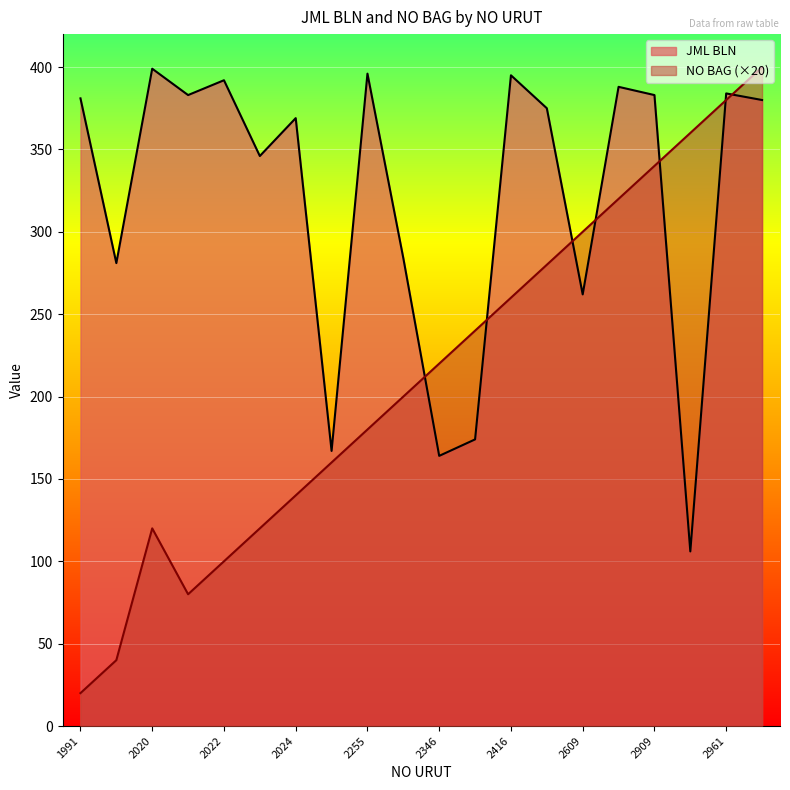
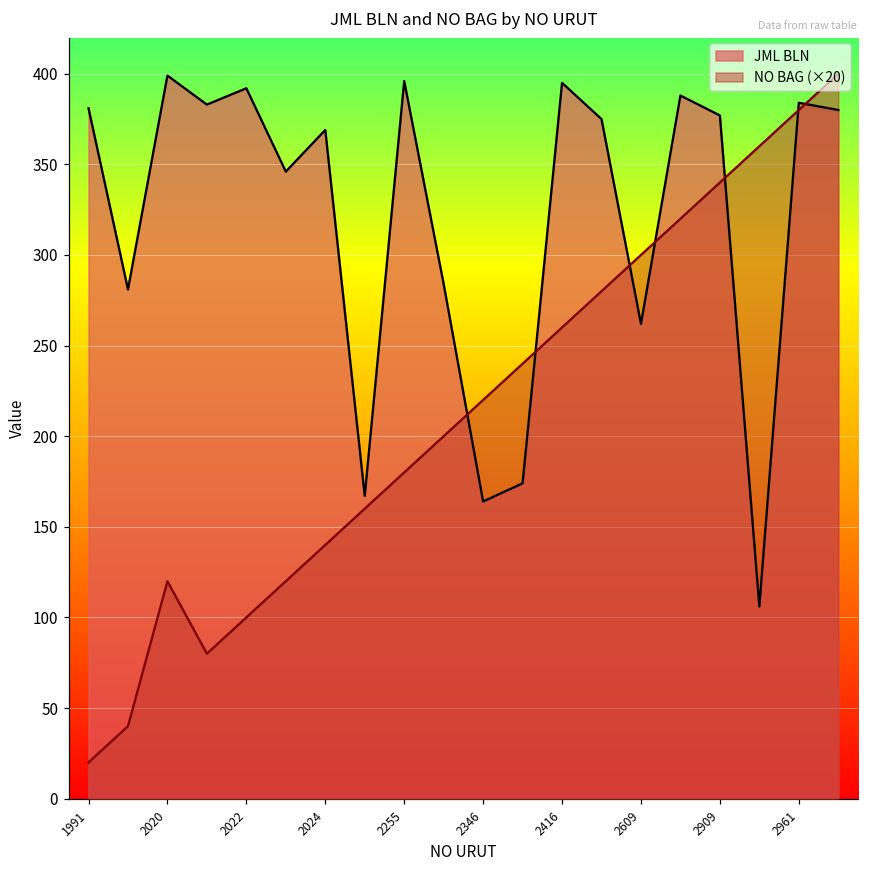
  {
    "JML BLN": {
      "1991": 381,
      "2020": 399,
      "2022": 392,
      "2024": 369,
      "2255": 396,
      "2346": 164,
      "2416": 395,
      "2609": 262,
-     "2909": 383,
+     "2909": 377,
      "2961": 384
    },
    "NO BAG (×20)": {
      "1991": 20,
      "2020": 120,
      "2022": 100,
      "2024": 140,
      "2255": 180,
      "2346": 220,
      "2416": 260,
      "2609": 300,
      "2909": 340,
      "2961": 380
    }
  }
